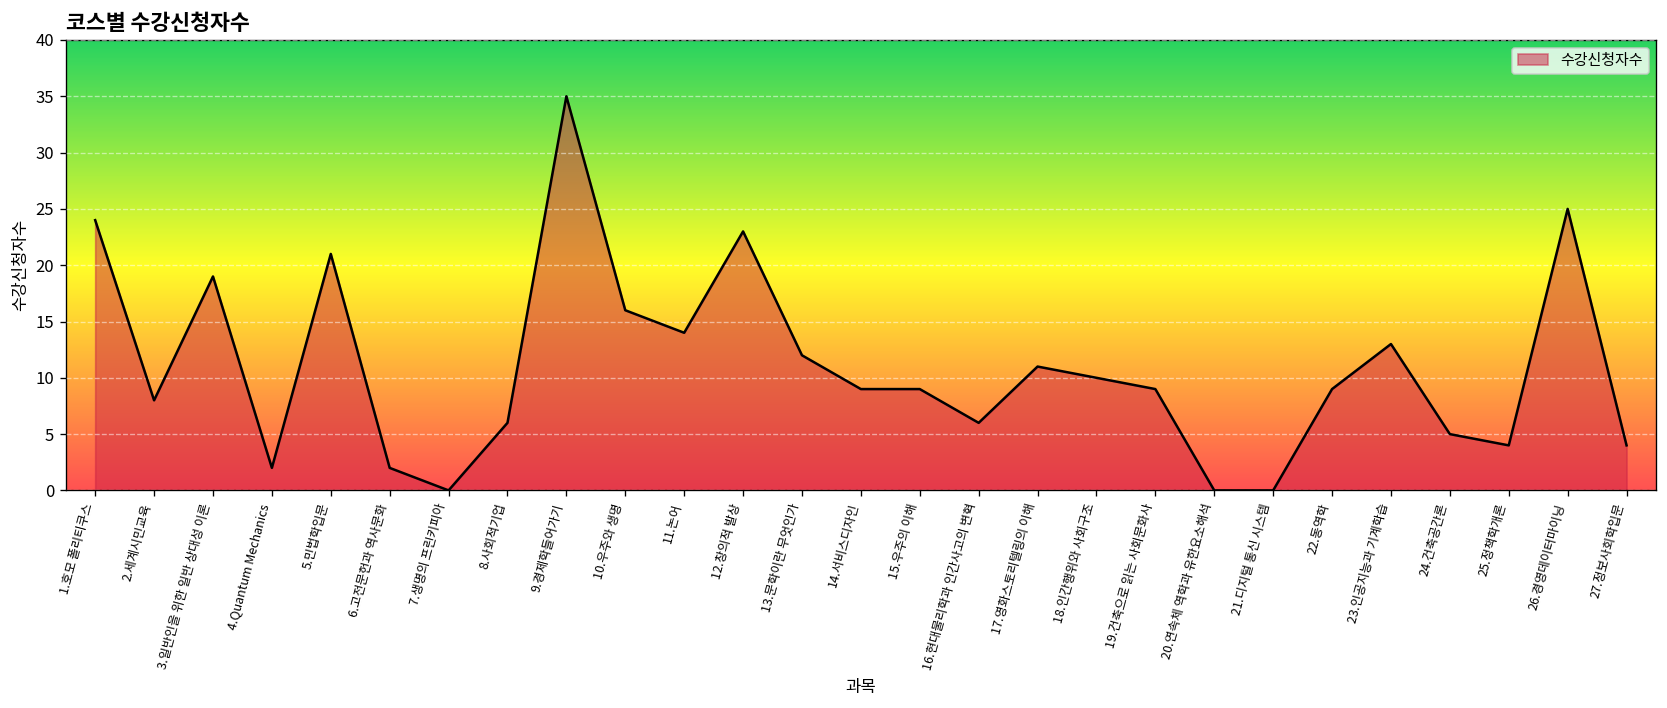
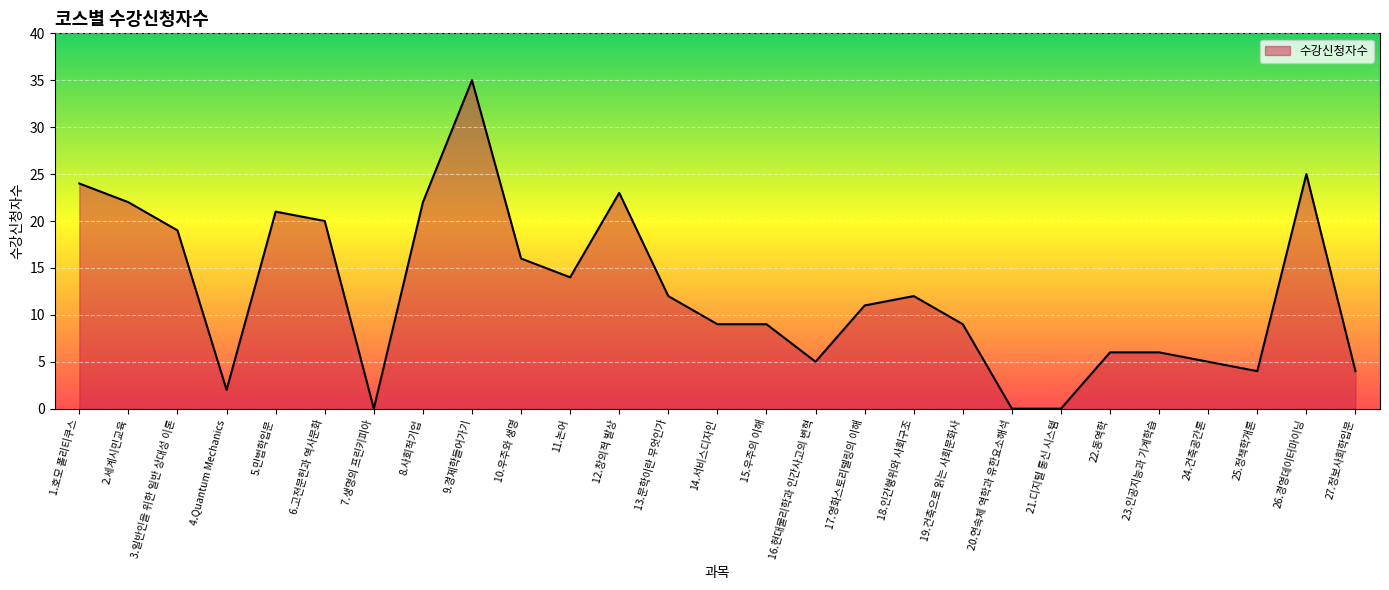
  {
    "1.호모 폴리티쿠스": 24,
-   "2.세계시민교육": 8,
+   "2.세계시민교육": 22,
    "3.일반인을 위한 일반 상대성 이론": 19,
    "4.Quantum Mechanics": 2,
    "5.민법학입문": 21,
-   "6.고전문헌과 역사문화": 2,
+   "6.고전문헌과 역사문화": 20,
    "7.생명의 프린키피아": 0,
-   "8.사회적기업": 6,
+   "8.사회적기업": 22,
    "9.경제학들어가기": 35,
    "10.우주와 생명": 16,
    "11.논어": 14,
    "12.창의적 발상": 23,
    "13.문학이란 무엇인가": 12,
    "14.서비스디자인": 9,
    "15.우주의 이해": 9,
-   "16.현대물리학과 인간사고의 변혁": 6,
+   "16.현대물리학과 인간사고의 변혁": 5,
    "17.영화스토리텔링의 이해": 11,
-   "18.인간행위와 사회구조": 10,
+   "18.인간행위와 사회구조": 12,
    "19.건축으로 읽는 사회문화사": 9,
    "20.연속체 역학과 유한요소해석": 0,
    "21.디지털 통신 시스템": 0,
-   "22.동역학": 9,
-   "23.인공지능과 기계학습": 13,
+   "22.동역학": 6,
+   "23.인공지능과 기계학습": 6,
    "24.건축공간론": 5,
    "25.정책학개론": 4,
    "26.경영데이터마이닝": 25,
    "27.정보사회학입문": 4
  }
